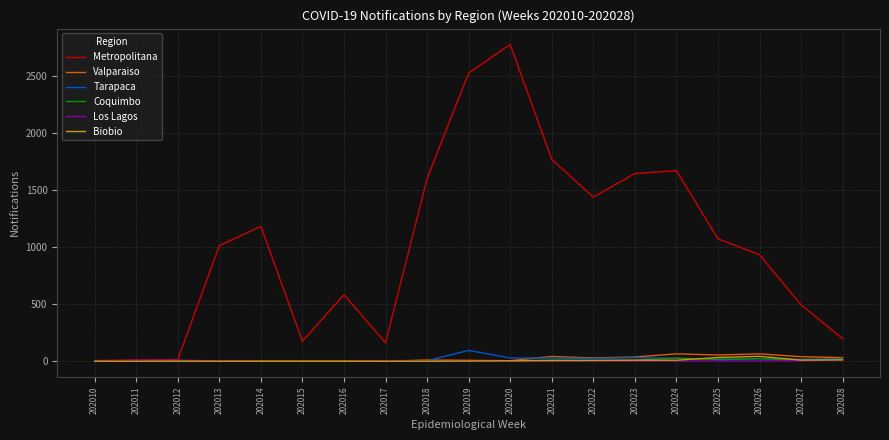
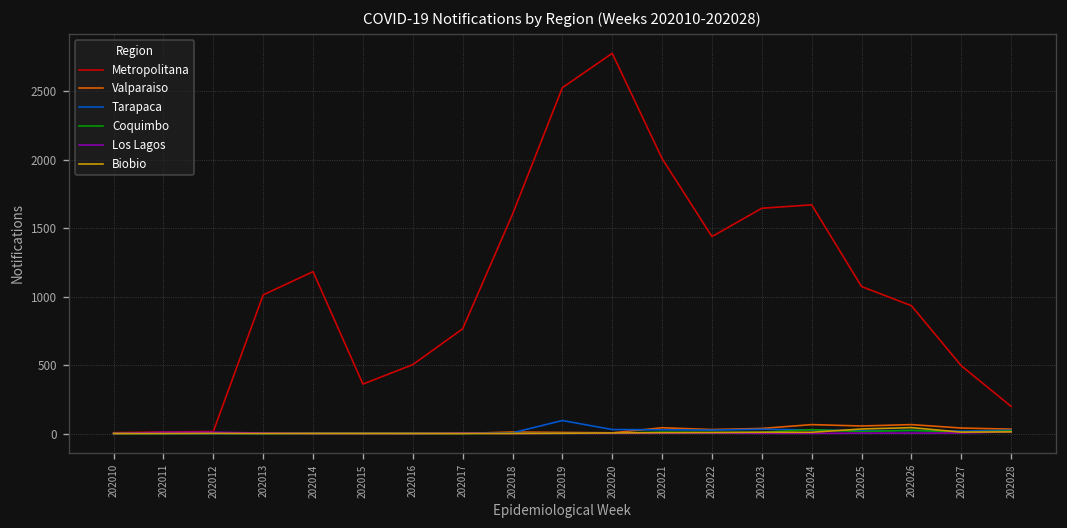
  {
    "Metropolitana": {
      "202013": 1010,
      "202014": 1180,
-     "202015": 180,
-     "202016": 580,
-     "202017": 160,
+     "202015": 360,
+     "202016": 500,
+     "202017": 770,
      "202018": 1600,
      "202019": 2530,
      "202020": 2780,
-     "202021": 1770,
+     "202021": 2010,
      "202022": 1440,
      "202023": 1650,
      "202024": 1670,
      "202025": 1070,
      "202026": 930,
      "202027": 500,
      "202028": 200
    },
    "Valparaiso": {
      "202024": 70,
      "202026": 70,
      "202027": 40
    },
    "Tarapaca": {
      "202019": 100,
      "202020": 30
    }
  }
